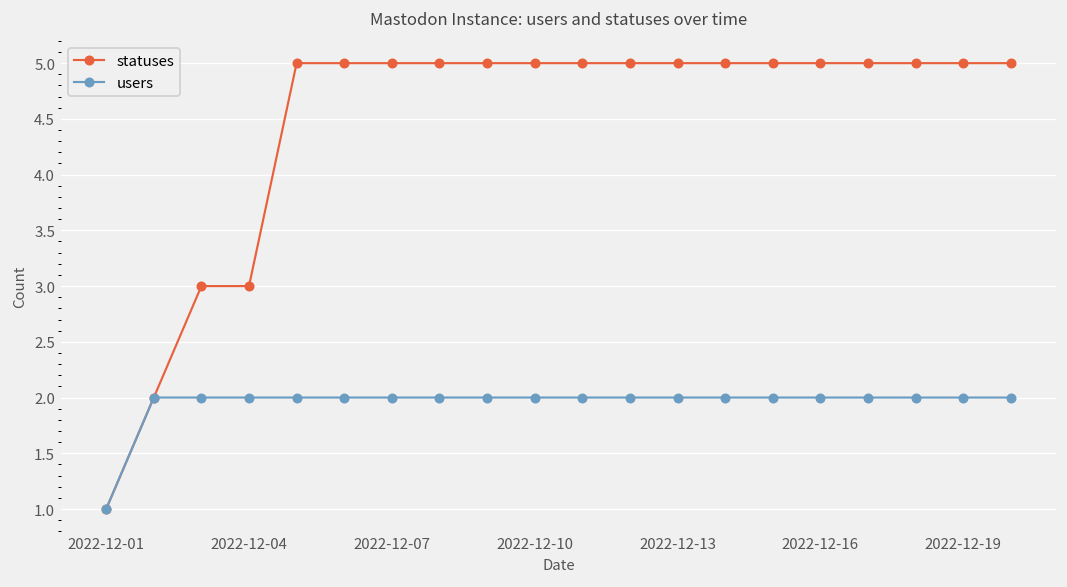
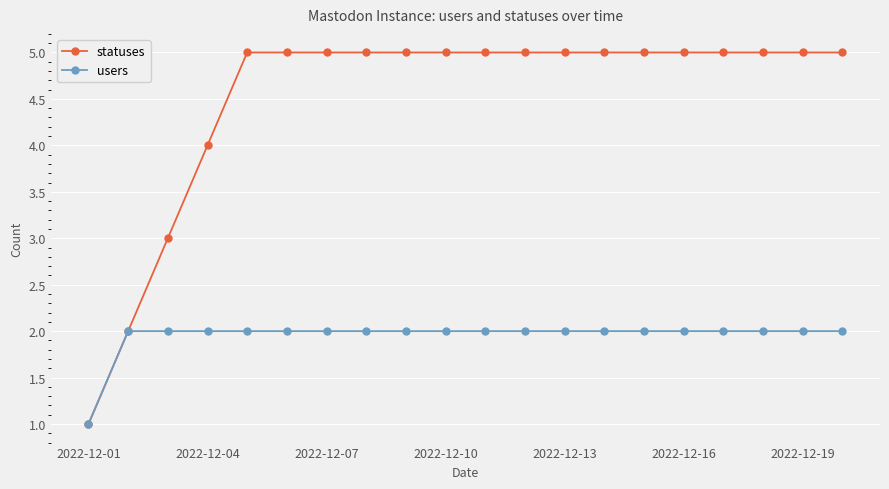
  {
    "statuses": {
-     "2022-12-04": 3,
+     "2022-12-04": 4,
      "2022-12-07": 5,
      "2022-12-10": 5,
      "2022-12-13": 5,
      "2022-12-16": 5,
      "2022-12-19": 5
    },
    "users": {
      "2022-12-04": 2,
      "2022-12-07": 2,
      "2022-12-10": 2,
      "2022-12-13": 2,
      "2022-12-16": 2,
      "2022-12-19": 2
    }
  }
